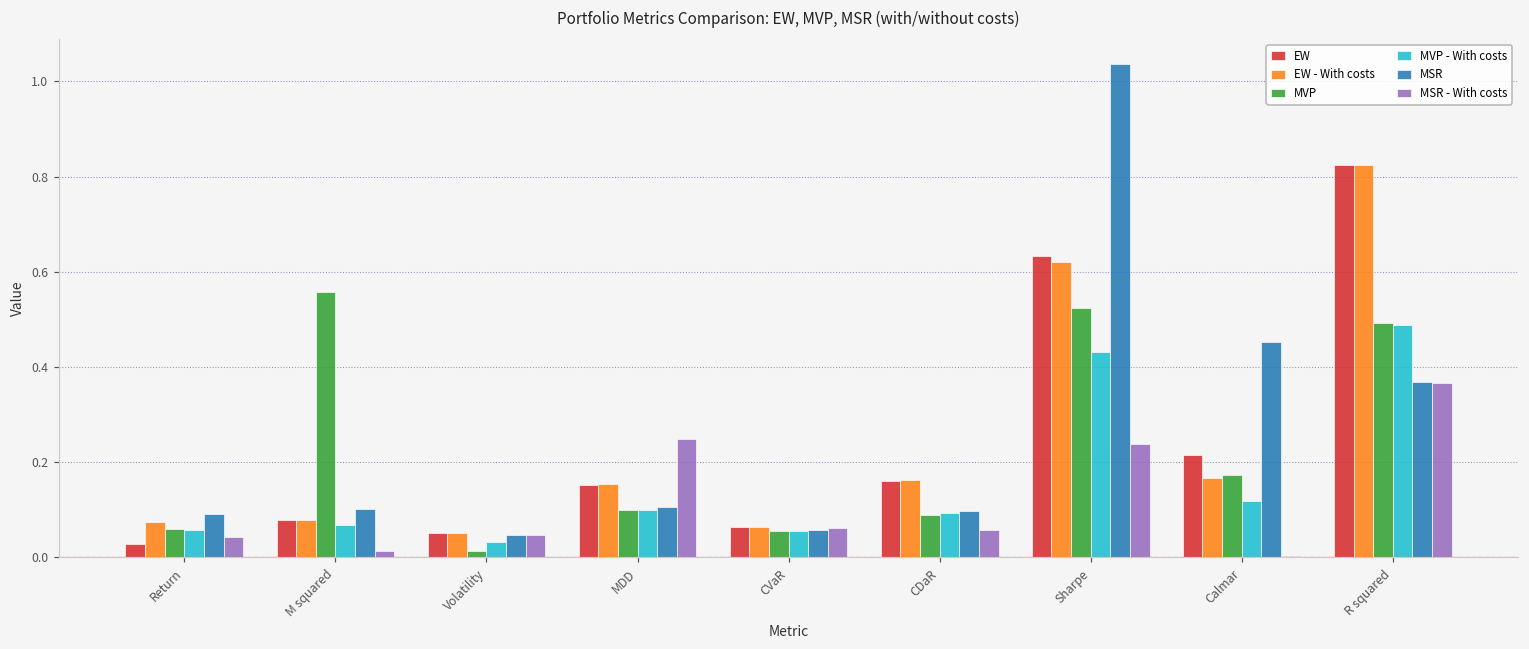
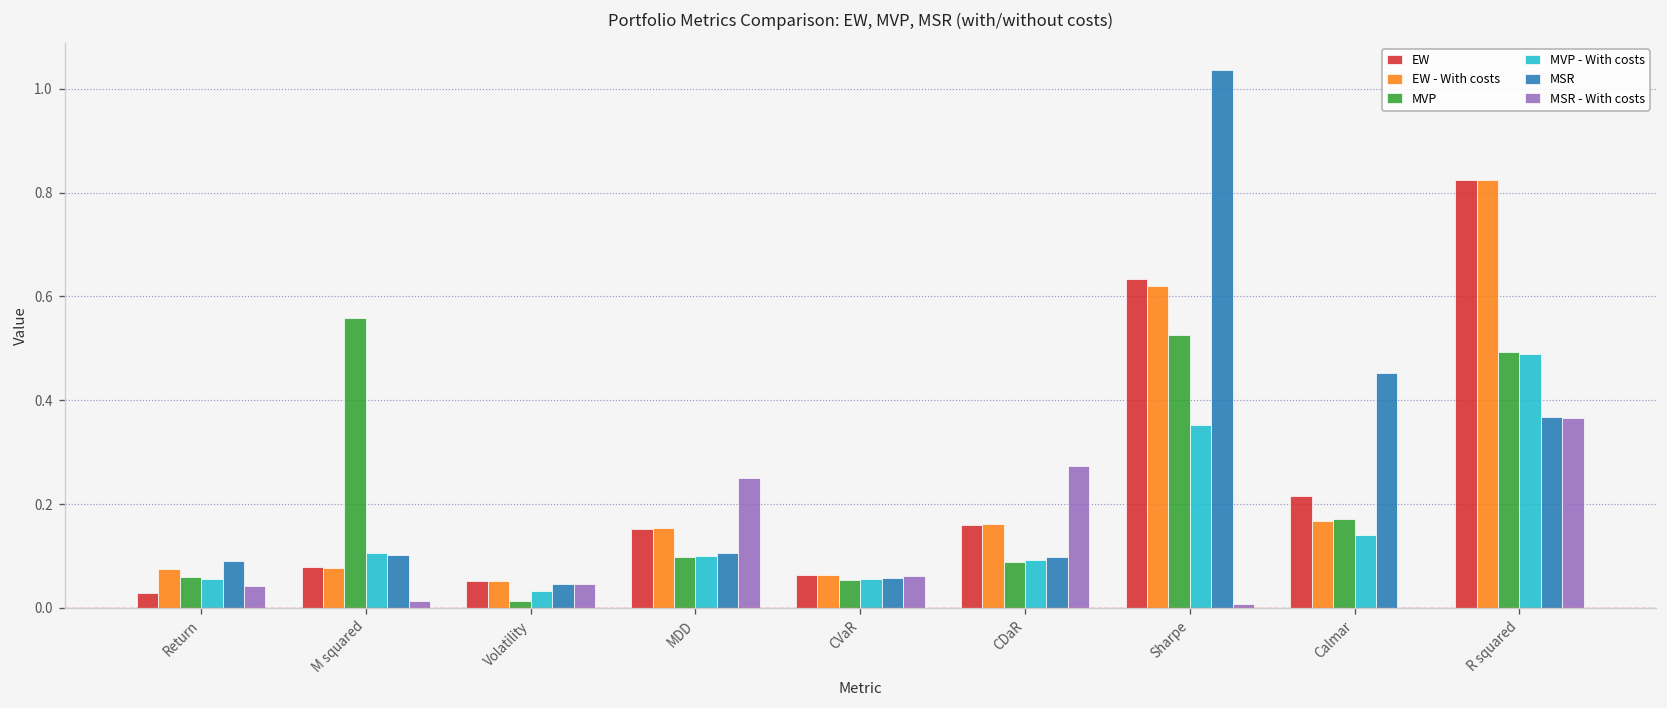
  {
    "EW": {
      "Return": 0.03,
      "M squared": 0.08,
      "Volatility": 0.05,
      "MDD": 0.15,
      "CVaR": 0.06,
      "CDaR": 0.16,
      "Sharpe": 0.63,
      "Calmar": 0.21,
      "R squared": 0.82
    },
    "EW - With costs": {
      "Return": 0.07,
      "M squared": 0.08,
      "Volatility": 0.05,
      "MDD": 0.15,
      "CVaR": 0.06,
      "CDaR": 0.16,
      "Sharpe": 0.62,
      "Calmar": 0.17,
      "R squared": 0.82
    },
    "MVP": {
      "Return": 0.06,
      "M squared": 0.56,
      "Volatility": 0.01,
      "MDD": 0.10,
      "CVaR": 0.05,
      "CDaR": 0.09,
      "Sharpe": 0.52,
      "Calmar": 0.17,
      "R squared": 0.49
    },
    "MVP - With costs": {
      "Return": 0.06,
-     "M squared": 0.07,
+     "M squared": 0.11,
      "Volatility": 0.03,
      "MDD": 0.10,
      "CVaR": 0.05,
      "CDaR": 0.09,
-     "Sharpe": 0.43,
-     "Calmar": 0.12,
+     "Sharpe": 0.35,
+     "Calmar": 0.14,
      "R squared": 0.49
    },
    "MSR": {
      "Return": 0.09,
      "M squared": 0.10,
      "Volatility": 0.05,
      "MDD": 0.11,
      "CVaR": 0.06,
      "CDaR": 0.10,
      "Sharpe": 1.04,
      "Calmar": 0.45,
      "R squared": 0.37
    },
    "MSR - With costs": {
      "Return": 0.04,
      "M squared": 0.01,
      "Volatility": 0.05,
      "MDD": 0.25,
      "CVaR": 0.06,
-     "CDaR": 0.06,
-     "Sharpe": 0.24,
+     "CDaR": 0.27,
+     "Sharpe": 0.01,
      "R squared": 0.37
    }
  }
